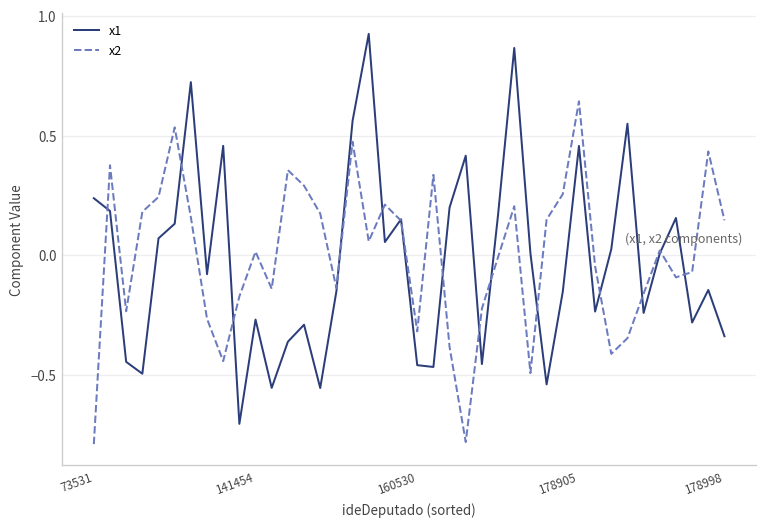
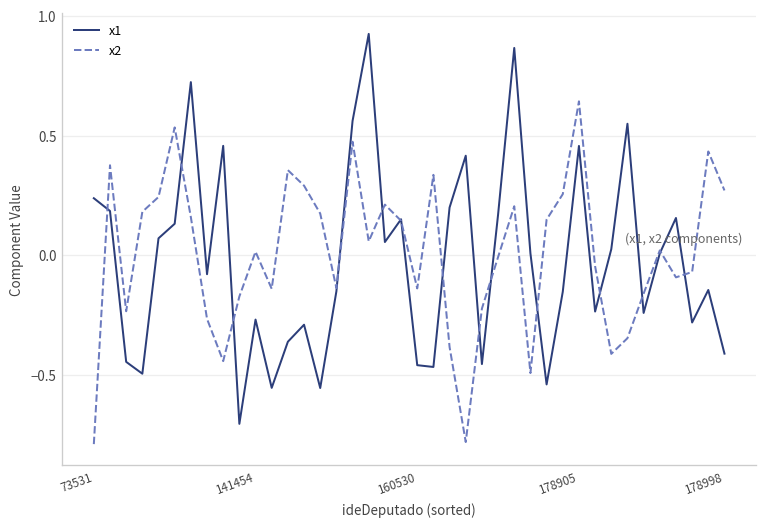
  {
    "x1": {
      "73531": 0.24,
      "141454": -0.27,
      "160530": -0.46,
      "178905": 0.46,
-     "178998": -0.34
+     "178998": -0.41
    },
    "x2": {
      "73531": -0.79,
      "141454": 0.01,
-     "160530": -0.32,
+     "160530": -0.14,
      "178905": 0.64,
-     "178998": 0.15
+     "178998": 0.27
    }
  }
